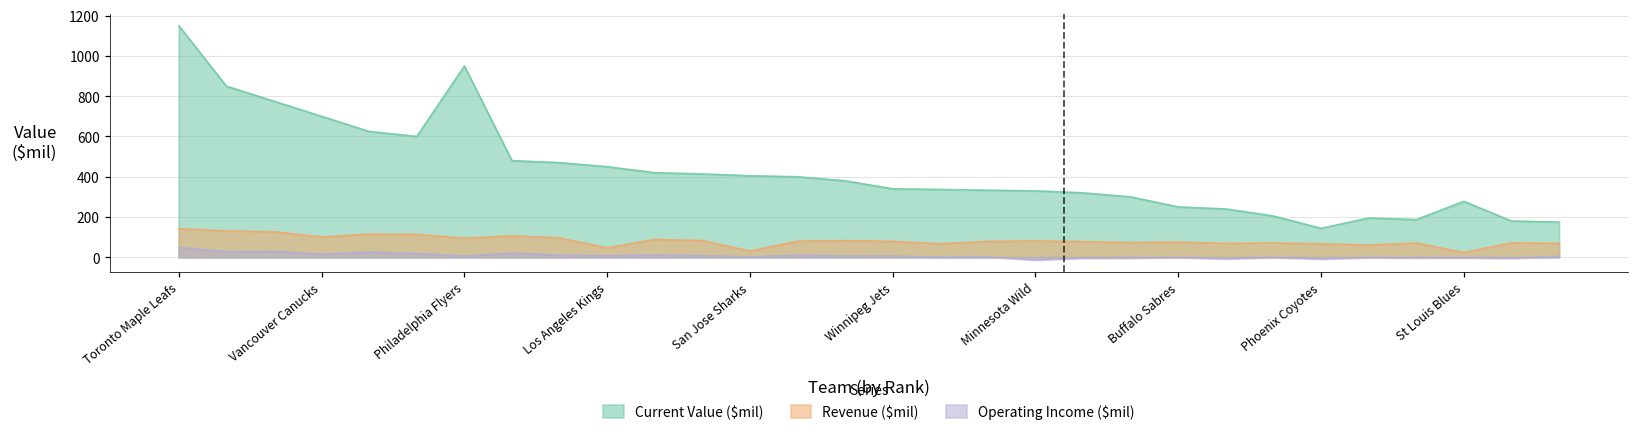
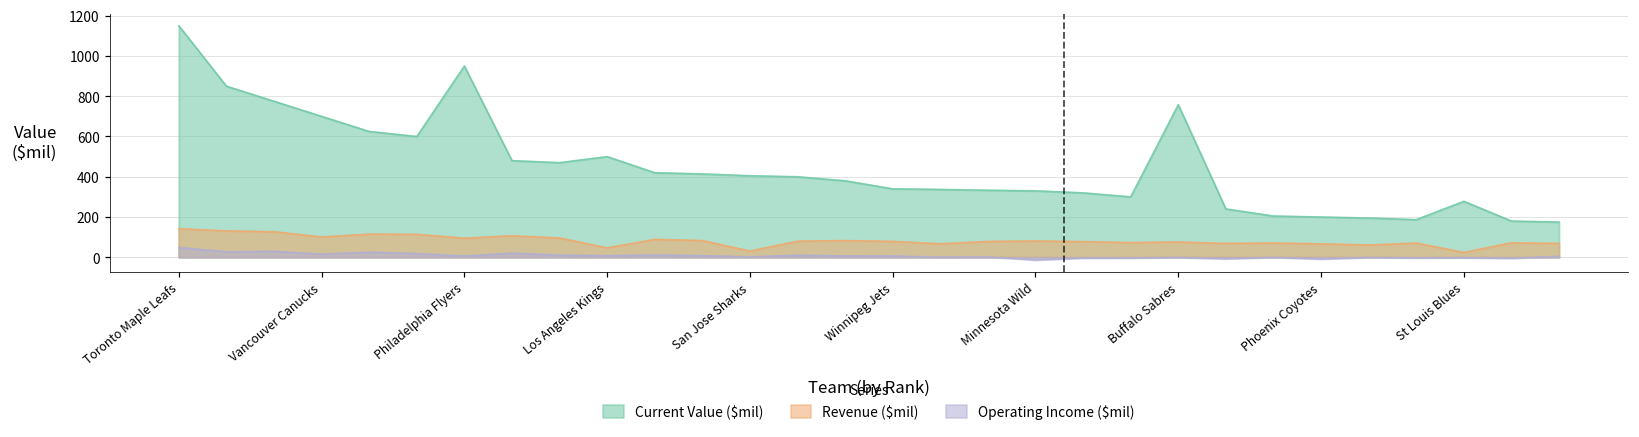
  {
    "Current Value ($mil)": {
      "Toronto Maple Leafs": 1150,
      "Vancouver Canucks": 700,
      "Philadelphia Flyers": 950,
-     "Los Angeles Kings": 450,
+     "Los Angeles Kings": 500,
      "San Jose Sharks": 410,
      "Winnipeg Jets": 340,
      "Minnesota Wild": 330,
-     "Buffalo Sabres": 250,
-     "Phoenix Coyotes": 140,
+     "Buffalo Sabres": 760,
+     "Phoenix Coyotes": 200,
      "St Louis Blues": 280
    },
    "Revenue ($mil)": {
      "Toronto Maple Leafs": 140,
      "Vancouver Canucks": 100,
      "Philadelphia Flyers": 100,
      "Los Angeles Kings": 50,
      "San Jose Sharks": 30,
      "Winnipeg Jets": 80,
      "Minnesota Wild": 80,
      "Buffalo Sabres": 80,
      "Phoenix Coyotes": 70,
      "St Louis Blues": 20
    }
  }
